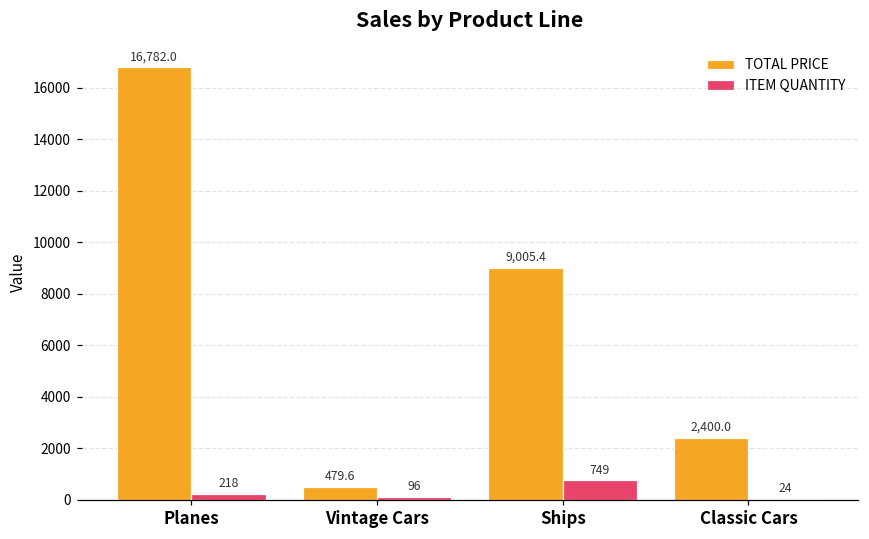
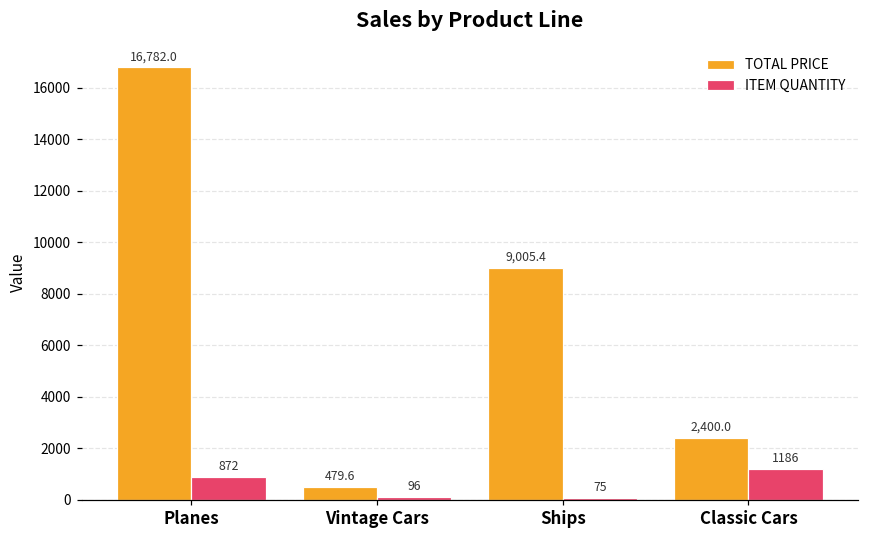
  {
    "TOTAL PRICE": {
      "Planes": "16,782.0",
      "Vintage Cars": "479.6",
      "Ships": "9,005.4",
      "Classic Cars": "2,400.0"
    },
    "ITEM QUANTITY": {
-     "Planes": "218",
+     "Planes": "872",
      "Vintage Cars": "96",
-     "Ships": "749",
-     "Classic Cars": "24"
+     "Ships": "75",
+     "Classic Cars": "1186"
    }
  }
